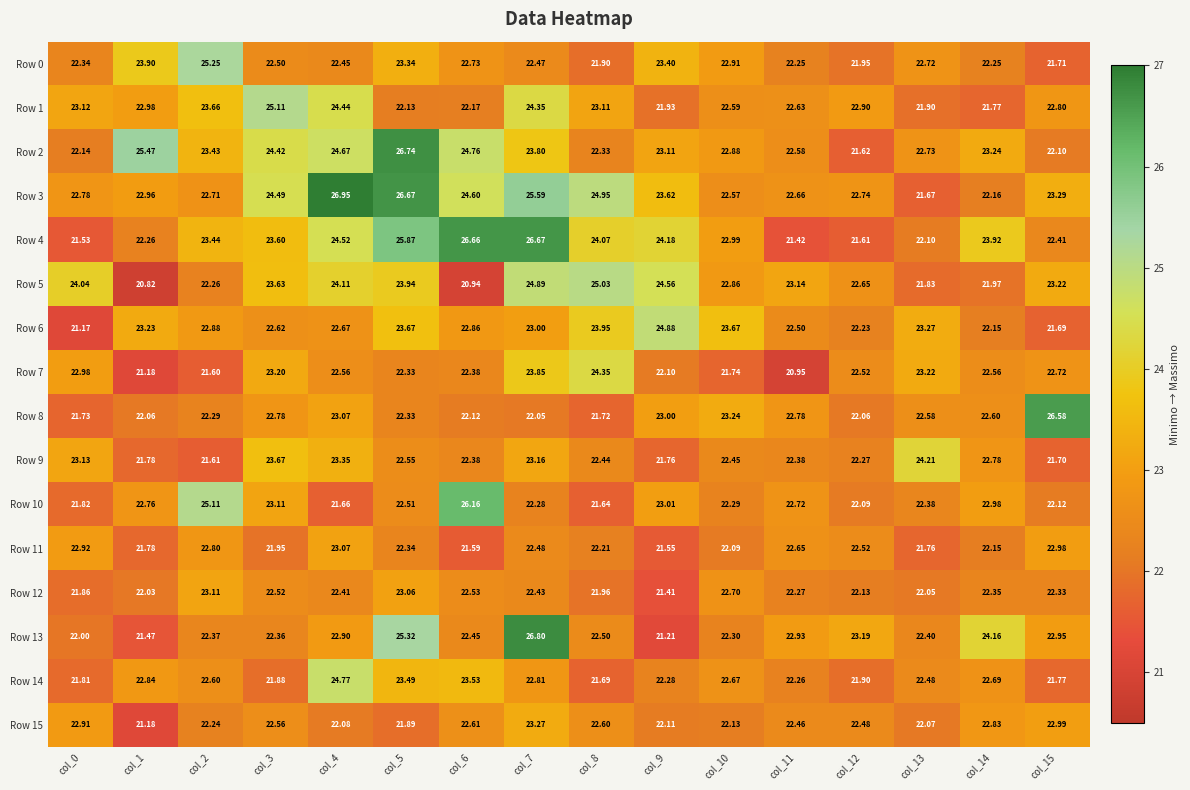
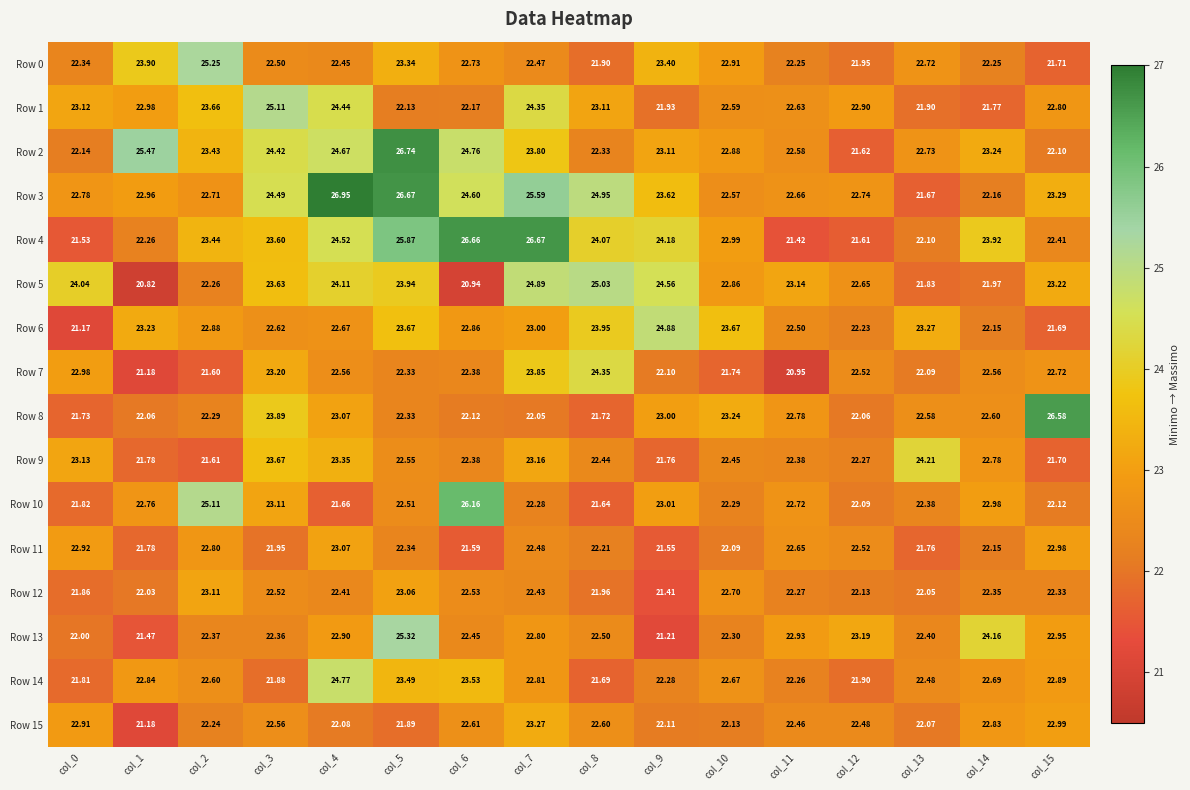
  {
    "Row 7": {
      "col_0": 22.98,
      "col_1": 21.18,
      "col_2": 21.60,
      "col_3": 23.20,
      "col_4": 22.56,
      "col_5": 22.33,
      "col_6": 22.38,
      "col_7": 23.85,
      "col_8": 24.35,
      "col_9": 22.10,
      "col_10": 21.74,
      "col_11": 20.95,
      "col_12": 22.52,
-     "col_13": 23.22,
+     "col_13": 22.09,
      "col_14": 22.56,
      "col_15": 22.72
    },
    "Row 8": {
      "col_0": 21.73,
      "col_1": 22.06,
      "col_2": 22.29,
-     "col_3": 22.78,
+     "col_3": 23.89,
      "col_4": 23.07,
      "col_5": 22.33,
      "col_6": 22.12,
      "col_7": 22.05,
      "col_8": 21.72,
      "col_9": 23.00,
      "col_10": 23.24,
      "col_11": 22.78,
      "col_12": 22.06,
      "col_13": 22.58,
      "col_14": 22.60,
      "col_15": 26.58
    },
    "Row 13": {
      "col_0": 22.00,
      "col_1": 21.47,
      "col_2": 22.37,
      "col_3": 22.36,
      "col_4": 22.90,
      "col_5": 25.32,
      "col_6": 22.45,
-     "col_7": 26.80,
+     "col_7": 22.80,
      "col_8": 22.50,
      "col_9": 21.21,
      "col_10": 22.30,
      "col_11": 22.93,
      "col_12": 23.19,
      "col_13": 22.40,
      "col_14": 24.16,
      "col_15": 22.95
    },
    "Row 14": {
      "col_0": 21.81,
      "col_1": 22.84,
      "col_2": 22.60,
      "col_3": 21.88,
      "col_4": 24.77,
      "col_5": 23.49,
      "col_6": 23.53,
      "col_7": 22.81,
      "col_8": 21.69,
      "col_9": 22.28,
      "col_10": 22.67,
      "col_11": 22.26,
      "col_12": 21.90,
      "col_13": 22.48,
      "col_14": 22.69,
-     "col_15": 21.77
+     "col_15": 22.89
    }
  }
